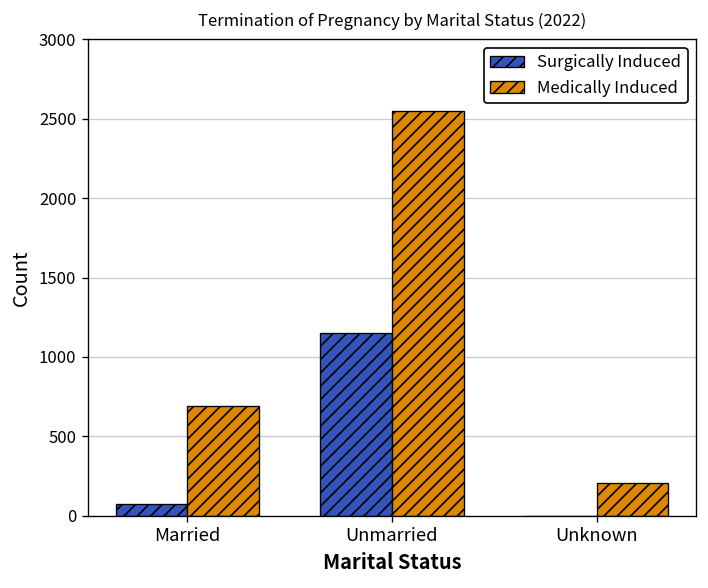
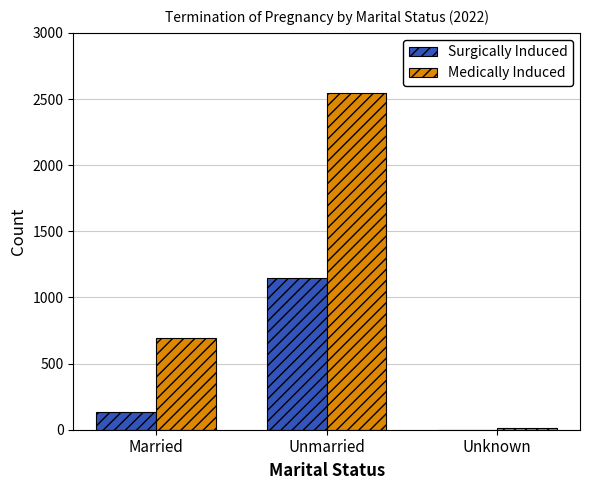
  {
    "Surgically Induced": {
-     "Married": 70,
+     "Married": 140,
      "Unmarried": 1150,
      "Unknown": 0
    },
    "Medically Induced": {
      "Married": 690,
      "Unmarried": 2550,
-     "Unknown": 210
+     "Unknown": 10
    }
  }
